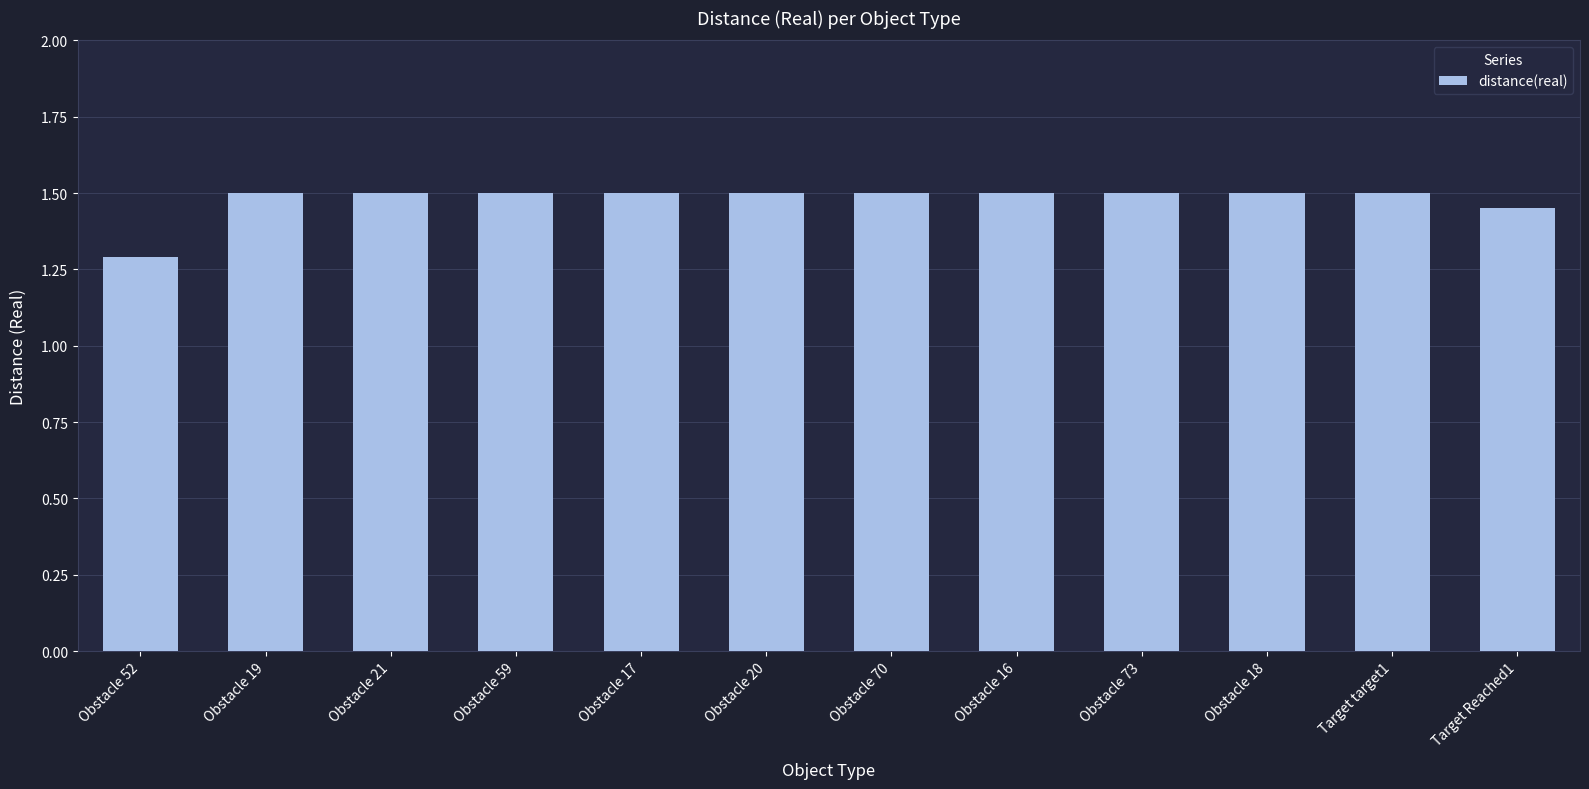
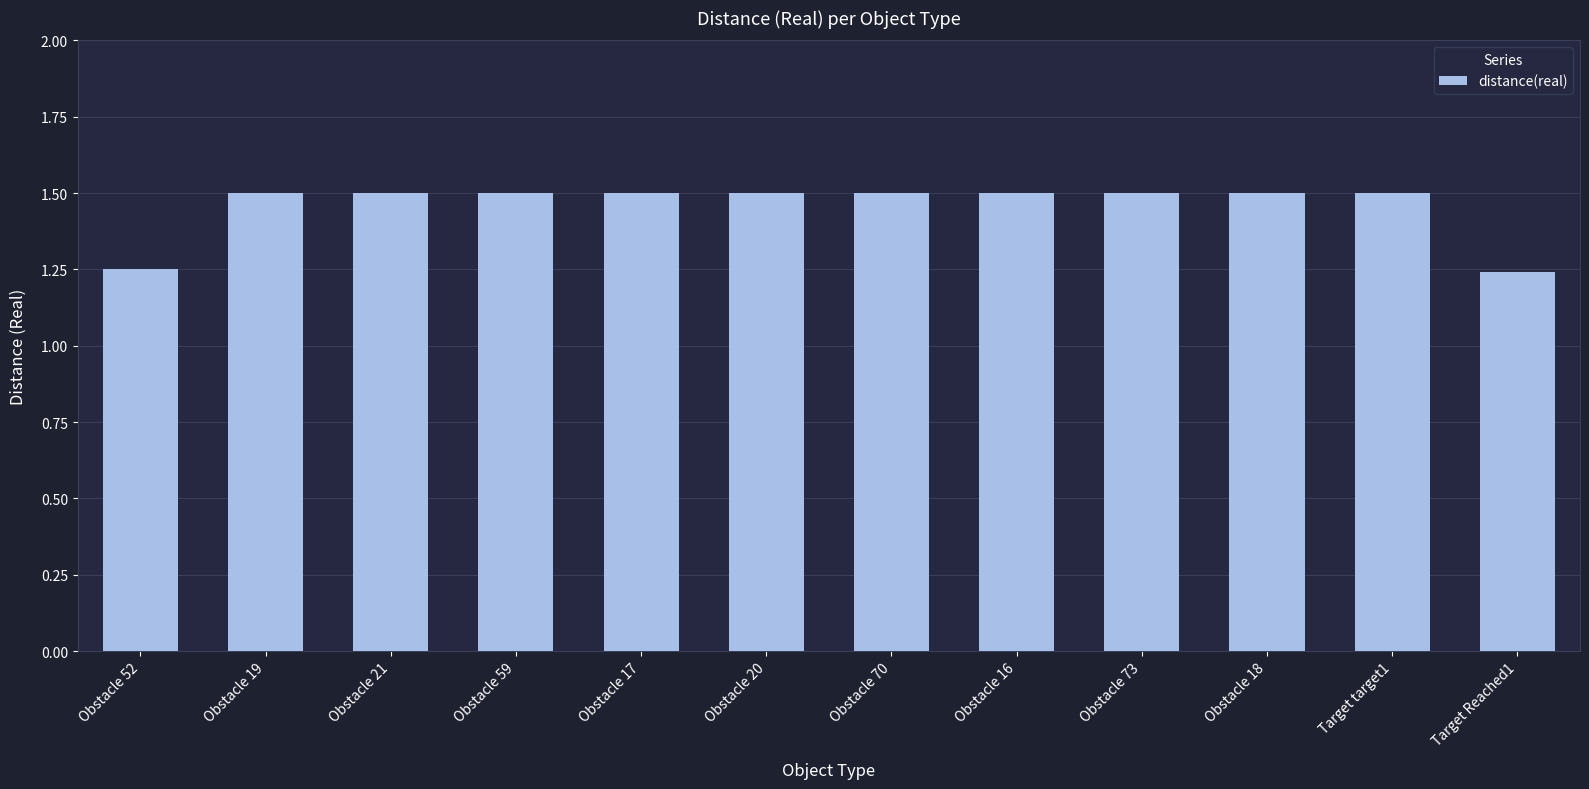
  {
-   "Obstacle 52": 1.29,
+   "Obstacle 52": 1.25,
    "Obstacle 19": 1.50,
    "Obstacle 21": 1.50,
    "Obstacle 59": 1.50,
    "Obstacle 17": 1.50,
    "Obstacle 20": 1.50,
    "Obstacle 70": 1.50,
    "Obstacle 16": 1.50,
    "Obstacle 73": 1.50,
    "Obstacle 18": 1.50,
    "Target target1": 1.50,
-   "Target Reached1": 1.45
+   "Target Reached1": 1.24
  }
